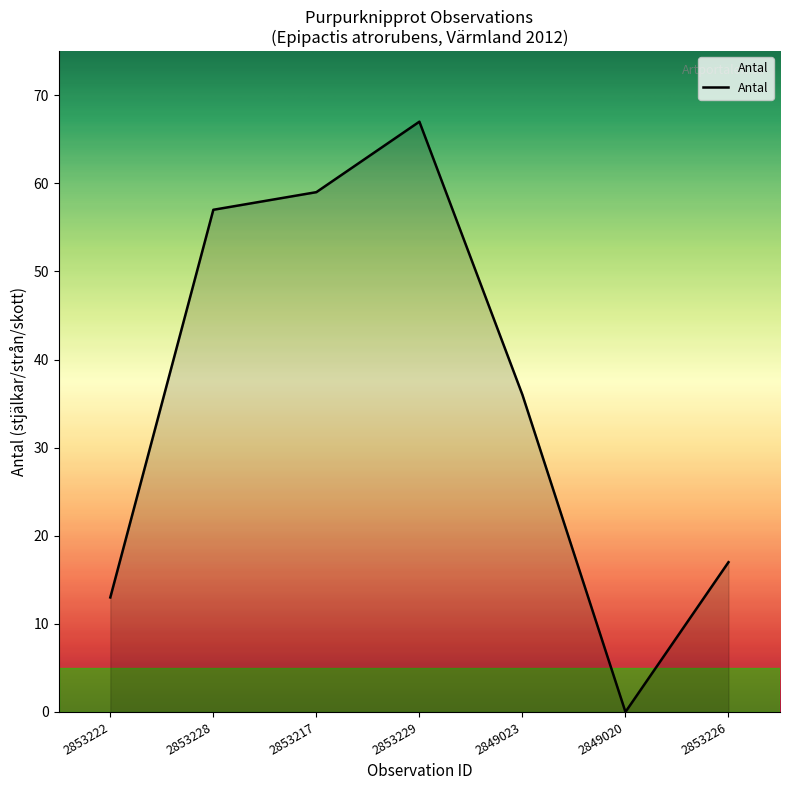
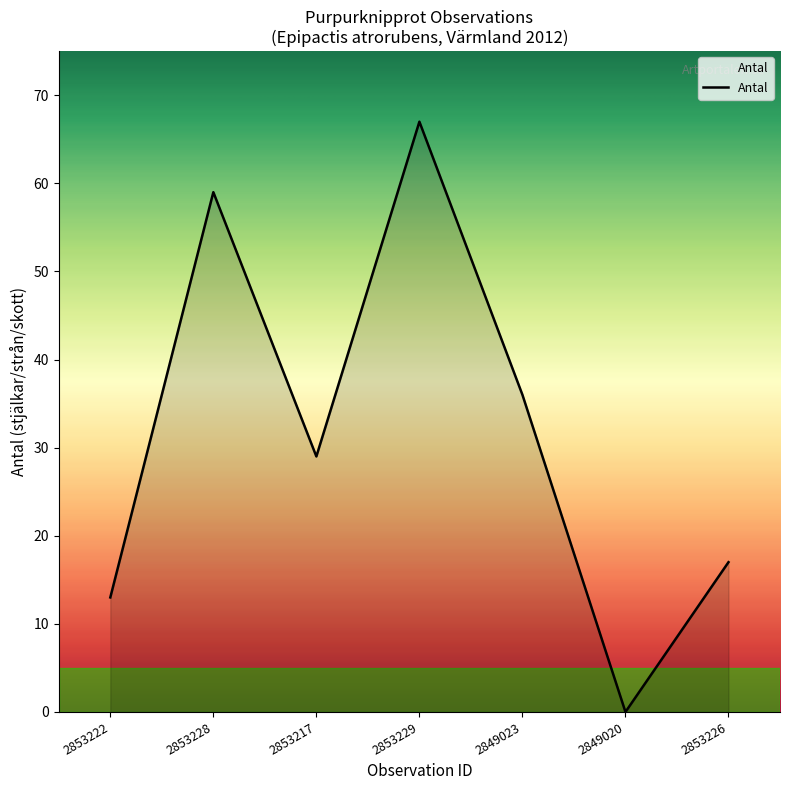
  {
    "2853222": 13,
-   "2853228": 57,
-   "2853217": 59,
+   "2853228": 59,
+   "2853217": 29,
    "2853229": 67,
    "2849023": 36,
    "2853226": 17
  }
